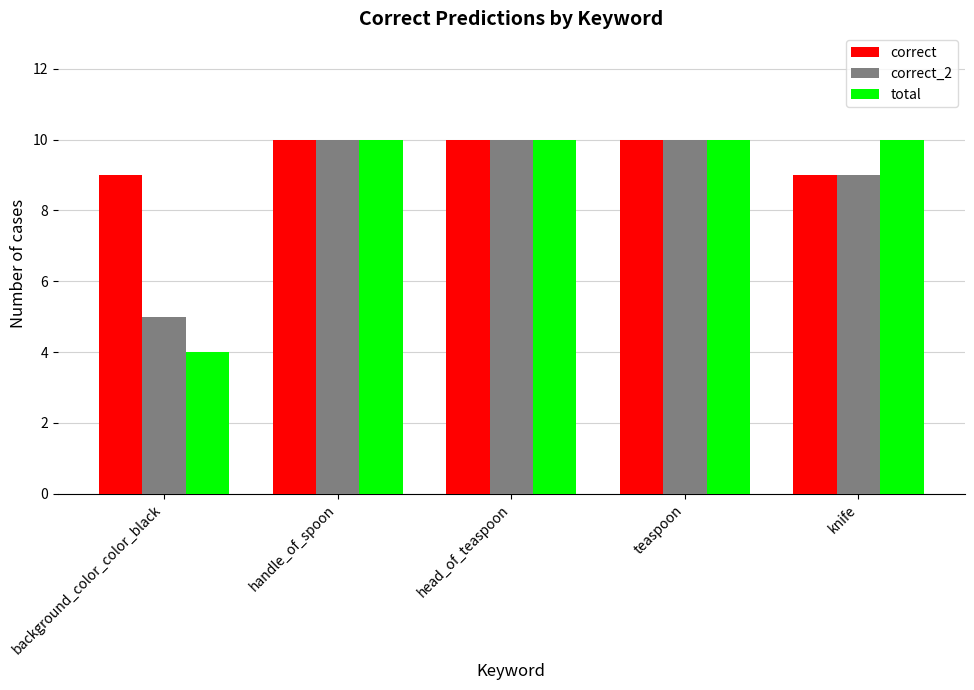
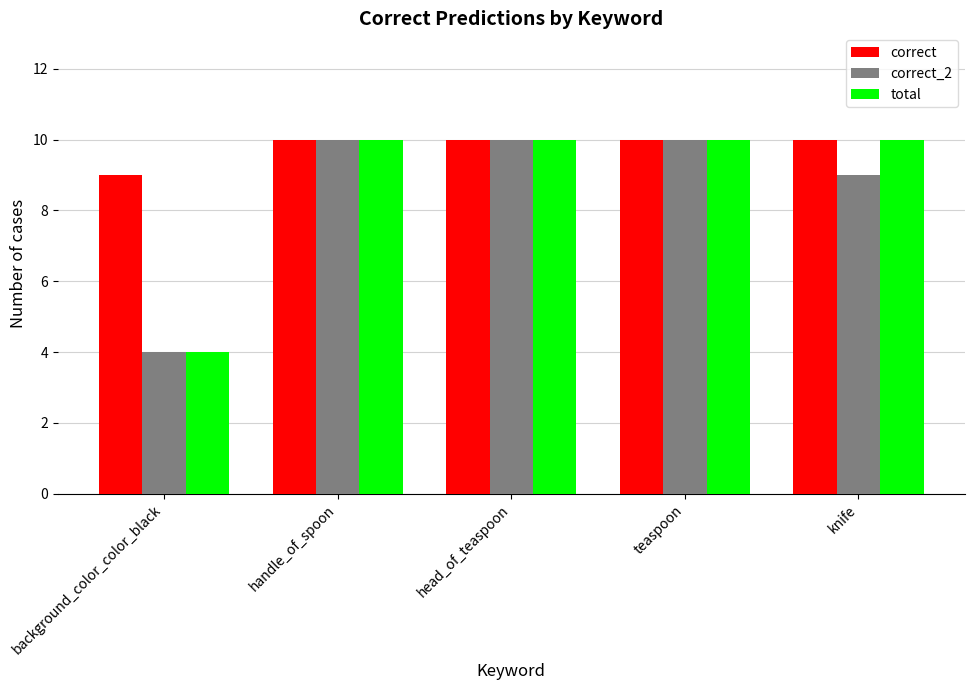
  {
    "correct": {
      "background_color_color_black": 9,
      "handle_of_spoon": 10,
      "head_of_teaspoon": 10,
      "teaspoon": 10,
-     "knife": 9
+     "knife": 10
    },
    "correct_2": {
-     "background_color_color_black": 5,
+     "background_color_color_black": 4,
      "handle_of_spoon": 10,
      "head_of_teaspoon": 10,
      "teaspoon": 10,
      "knife": 9
    },
    "total": {
      "background_color_color_black": 4,
      "handle_of_spoon": 10,
      "head_of_teaspoon": 10,
      "teaspoon": 10,
      "knife": 10
    }
  }
